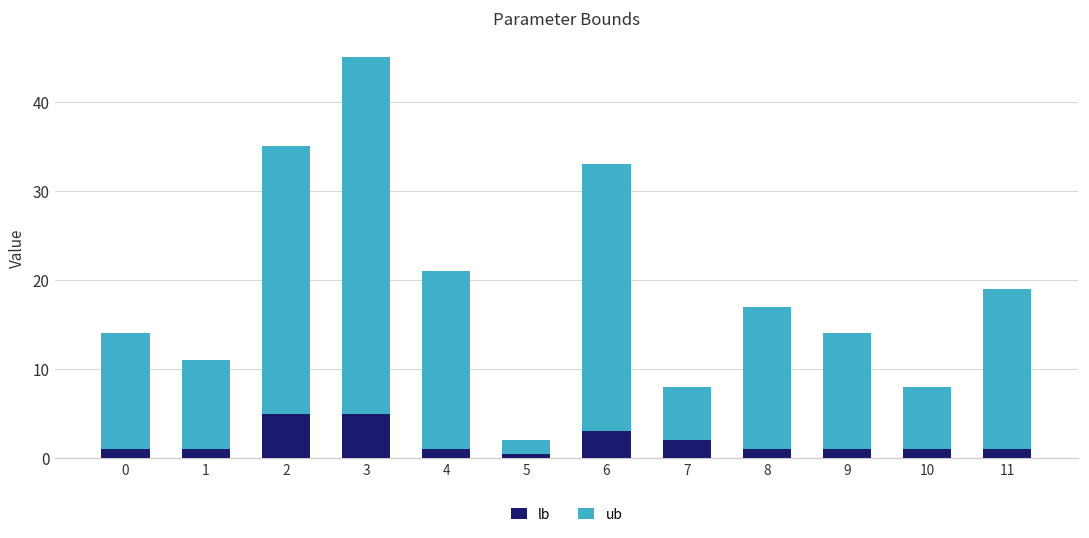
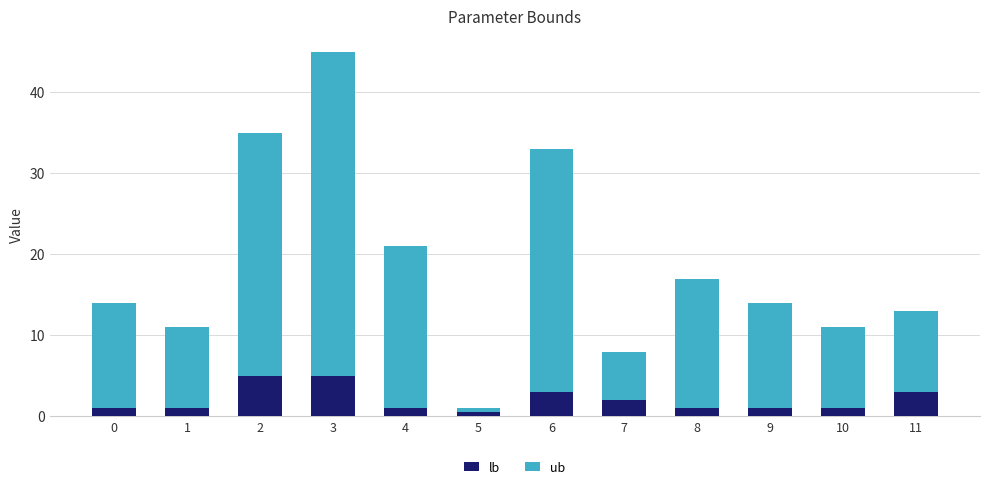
  {
    "lb": {
      "0": 1,
      "1": 1,
      "2": 5,
      "3": 5,
      "4": 1,
      "5": 1,
      "6": 3,
      "7": 2,
      "8": 1,
      "9": 1,
      "10": 1,
-     "11": 1
+     "11": 3
    },
    "ub": {
      "0": 13,
      "1": 10,
      "2": 30,
      "3": 40,
      "4": 20,
-     "5": 2,
+     "5": 1,
      "6": 30,
      "7": 6,
      "8": 16,
      "9": 13,
-     "10": 7,
-     "11": 18
+     "10": 10,
+     "11": 10
    }
  }
